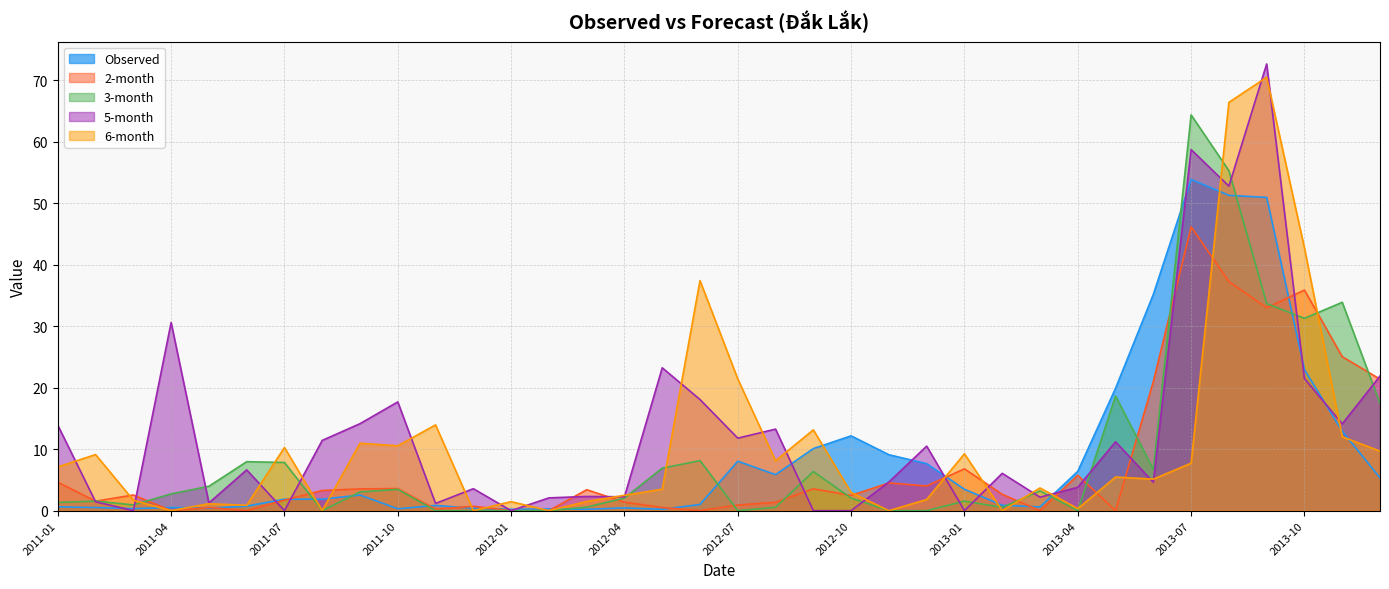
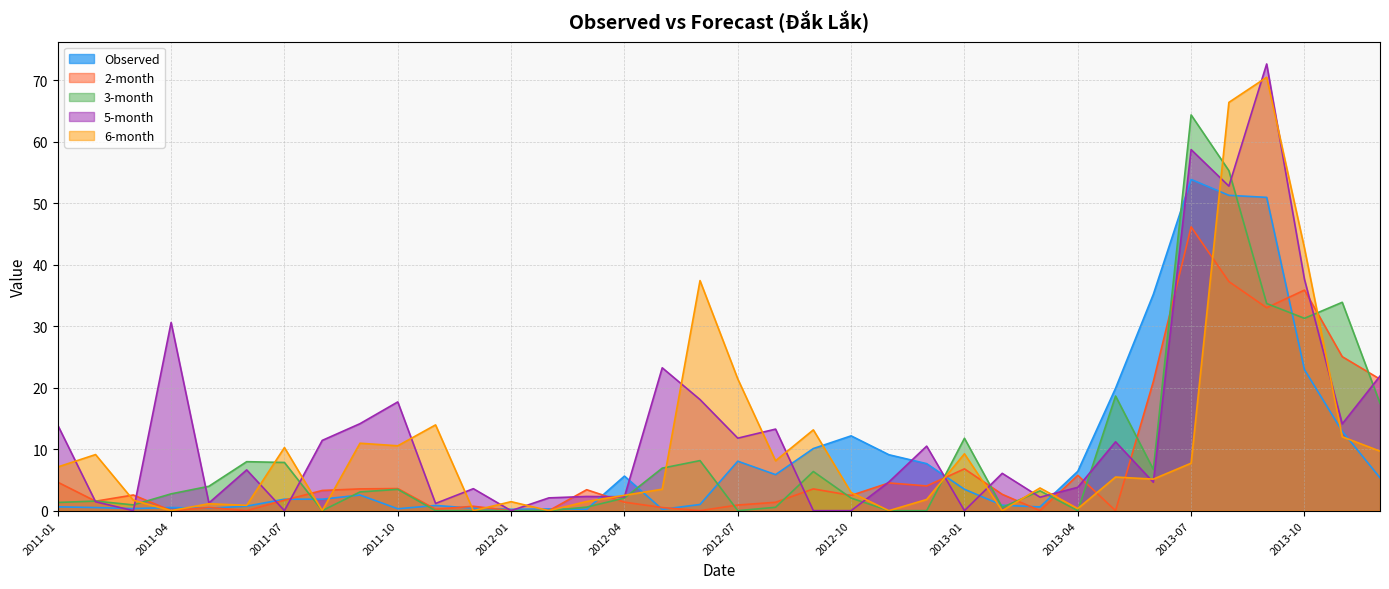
  {
    "Observed": {
      "2011-01": 1,
      "2011-04": 1,
      "2011-10": 0,
-     "2012-04": 0,
+     "2012-04": 6,
      "2012-07": 8,
      "2012-10": 12,
      "2013-01": 3,
      "2013-04": 6,
      "2013-07": 54,
      "2013-10": 23
    },
    "3-month": {
      "2011-01": 1,
      "2011-04": 3,
      "2011-07": 8,
      "2012-07": 0,
      "2012-10": 2,
-     "2013-01": 2,
+     "2013-01": 12,
      "2013-07": 64,
      "2013-10": 31
    },
    "5-month": {
      "2011-01": 14,
      "2011-04": 31,
      "2011-07": 0,
      "2011-10": 18,
      "2012-07": 12,
      "2012-10": 0,
      "2013-01": 0,
      "2013-04": 4,
      "2013-07": 59,
-     "2013-10": 21
+     "2013-10": 38
    }
  }
